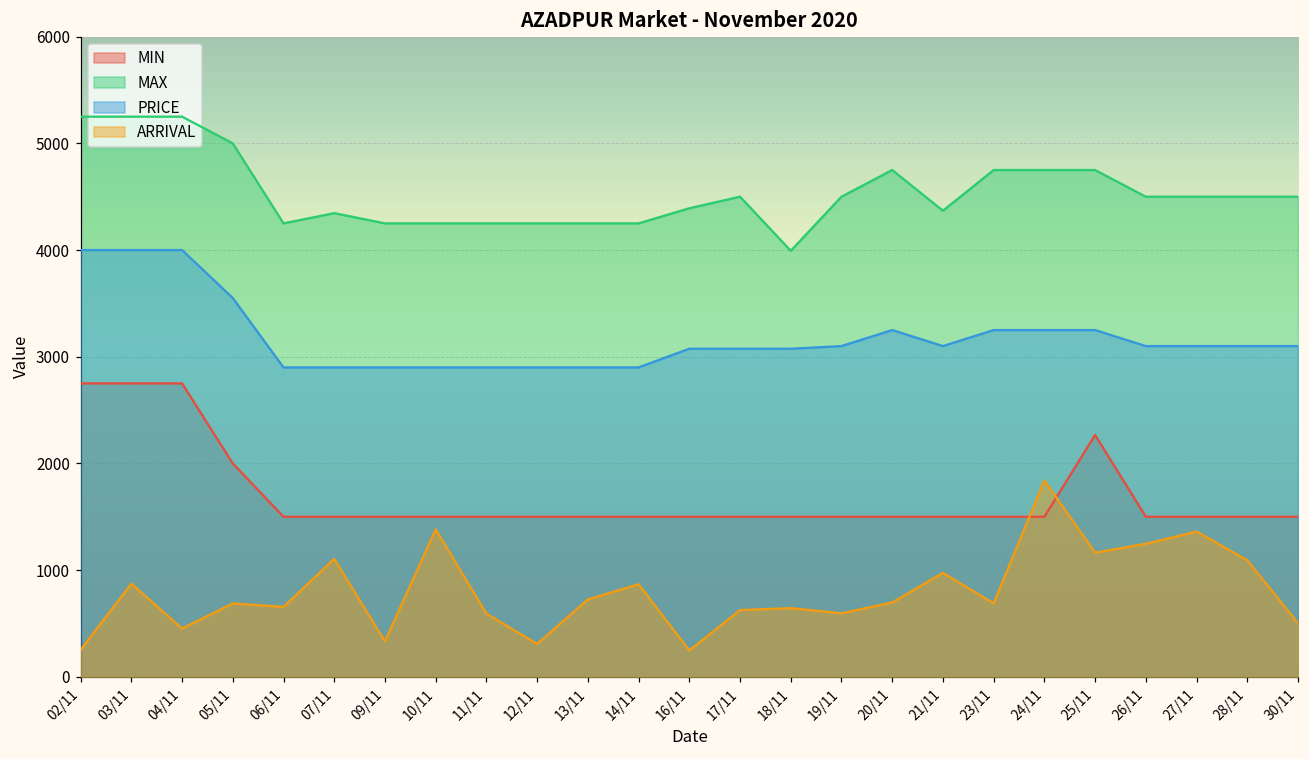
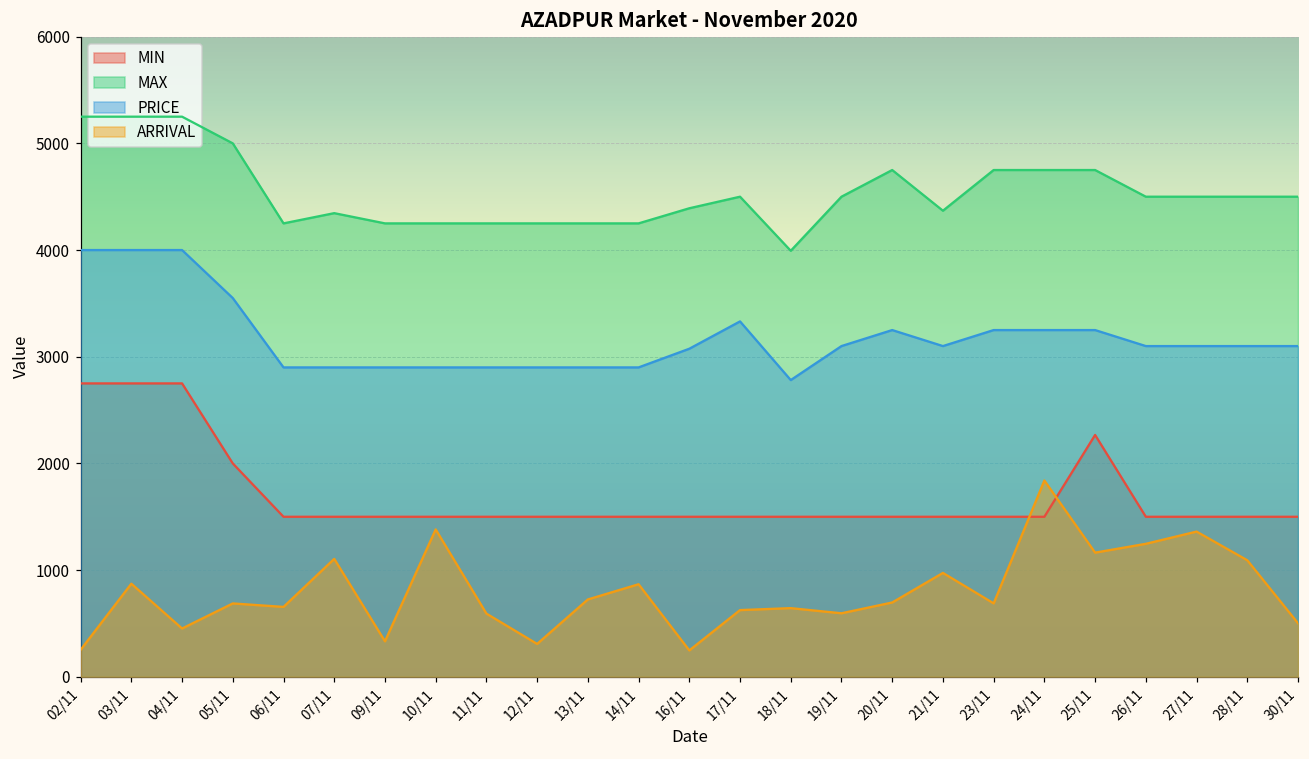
  {
    "MIN": {
      "02/11": 2800,
      "03/11": 2800,
      "04/11": 2800,
      "05/11": 2000,
      "06/11": 1500,
      "07/11": 1500,
      "09/11": 1500,
      "10/11": 1500,
      "11/11": 1500,
      "12/11": 1500,
      "13/11": 1500,
      "14/11": 1500,
      "16/11": 1500,
      "17/11": 1500,
      "18/11": 1500,
      "19/11": 1500,
      "20/11": 1500,
      "21/11": 1500,
      "23/11": 1500,
      "24/11": 1500,
      "25/11": 2300,
      "26/11": 1500,
      "27/11": 1500,
      "28/11": 1500,
      "30/11": 1500
    },
    "MAX": {
      "02/11": 5300,
      "05/11": 5000,
      "06/11": 4300,
      "07/11": 4300,
      "09/11": 4300,
      "10/11": 4300,
      "11/11": 4300,
      "12/11": 4300,
      "13/11": 4300,
      "14/11": 4300,
      "16/11": 4400,
      "17/11": 4500,
      "18/11": 4000,
      "19/11": 4500,
      "20/11": 4800,
      "21/11": 4400,
      "23/11": 4800,
      "24/11": 4800,
      "25/11": 4800,
      "26/11": 4500,
      "27/11": 4500,
      "28/11": 4500,
      "30/11": 4500
    },
    "PRICE": {
      "02/11": 4000,
      "03/11": 4000,
      "04/11": 4000,
      "05/11": 3600,
      "06/11": 2900,
      "07/11": 2900,
      "09/11": 2900,
      "10/11": 2900,
      "11/11": 2900,
      "12/11": 2900,
      "13/11": 2900,
      "14/11": 2900,
      "16/11": 3100,
-     "17/11": 3100,
-     "18/11": 3100,
+     "17/11": 3300,
+     "18/11": 2800,
      "19/11": 3100,
      "20/11": 3300,
      "21/11": 3100,
      "23/11": 3300,
      "24/11": 3300,
      "25/11": 3300,
      "26/11": 3100,
      "27/11": 3100,
      "28/11": 3100,
      "30/11": 3100
    },
    "ARRIVAL": {
      "02/11": 300,
      "03/11": 900,
      "04/11": 500,
      "05/11": 700,
      "06/11": 700,
      "07/11": 1100,
      "09/11": 300,
      "10/11": 1400,
      "11/11": 600,
      "12/11": 300,
      "13/11": 700,
      "14/11": 900,
      "16/11": 200,
      "17/11": 600,
      "18/11": 600,
      "19/11": 600,
      "20/11": 700,
      "21/11": 1000,
      "23/11": 700,
      "24/11": 1800,
      "25/11": 1200,
      "26/11": 1200,
      "27/11": 1400,
      "28/11": 1100,
      "30/11": 500
    }
  }
